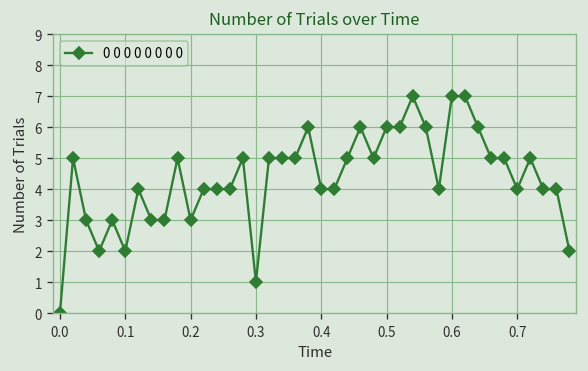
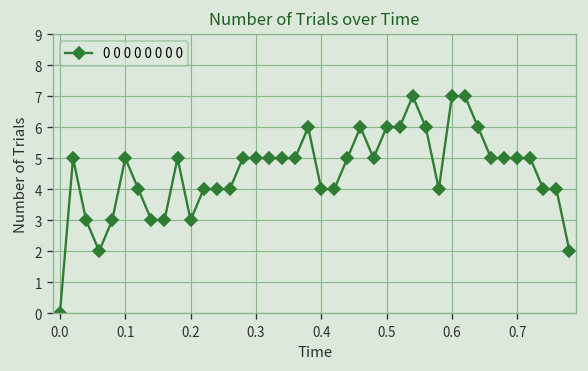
  {
    "0.0": 0,
-   "0.1": 2,
+   "0.1": 5,
    "0.2": 3,
-   "0.3": 1,
+   "0.3": 5,
    "0.4": 4,
    "0.5": 6,
    "0.6": 7,
-   "0.7": 4
+   "0.7": 5
  }
